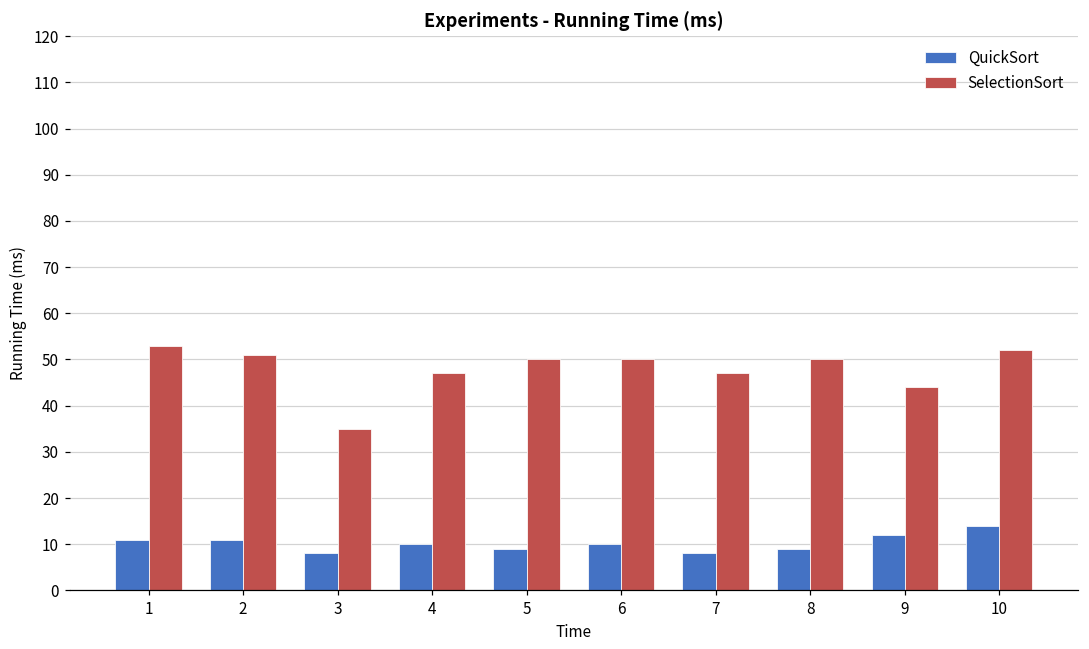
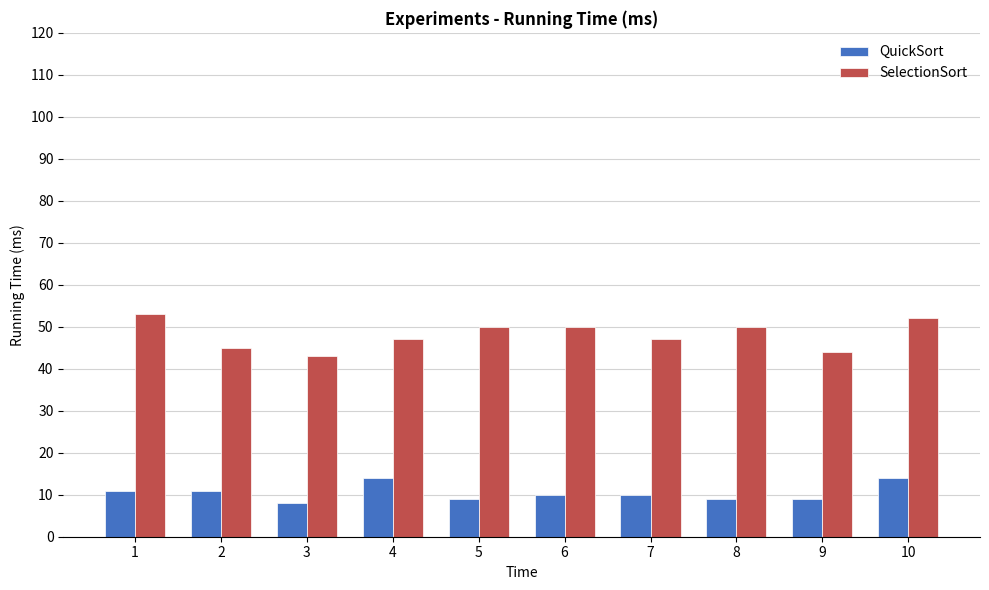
  {
    "QuickSort": {
      "1": 11,
      "2": 11,
      "3": 8,
-     "4": 10,
+     "4": 14,
      "5": 9,
      "6": 10,
-     "7": 8,
+     "7": 10,
      "8": 9,
-     "9": 12,
+     "9": 9,
      "10": 14
    },
    "SelectionSort": {
      "1": 53,
-     "2": 51,
-     "3": 35,
+     "2": 45,
+     "3": 43,
      "4": 47,
      "5": 50,
      "6": 50,
      "7": 47,
      "8": 50,
      "9": 44,
      "10": 52
    }
  }
